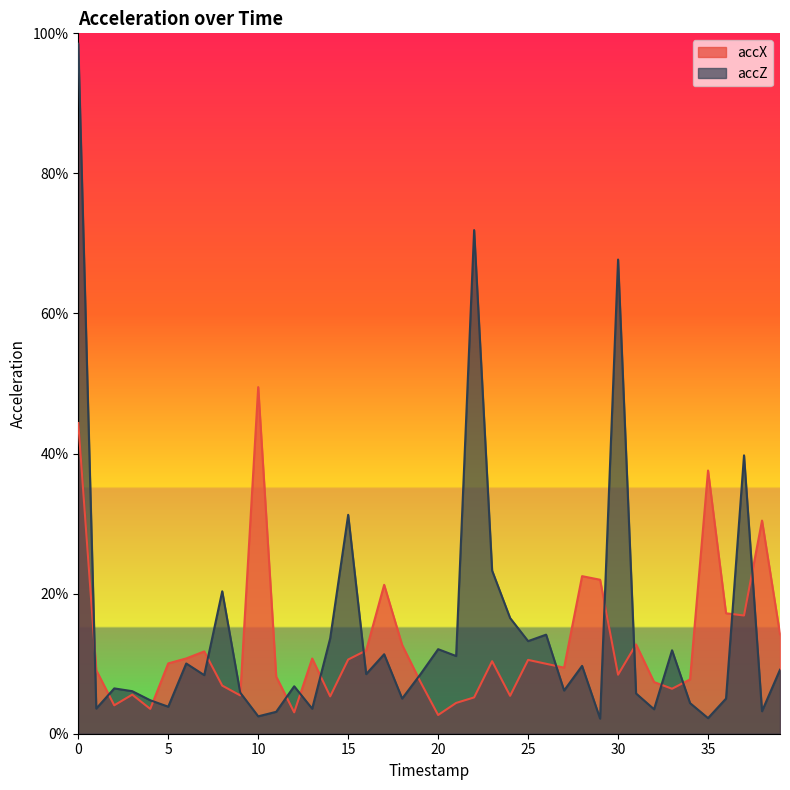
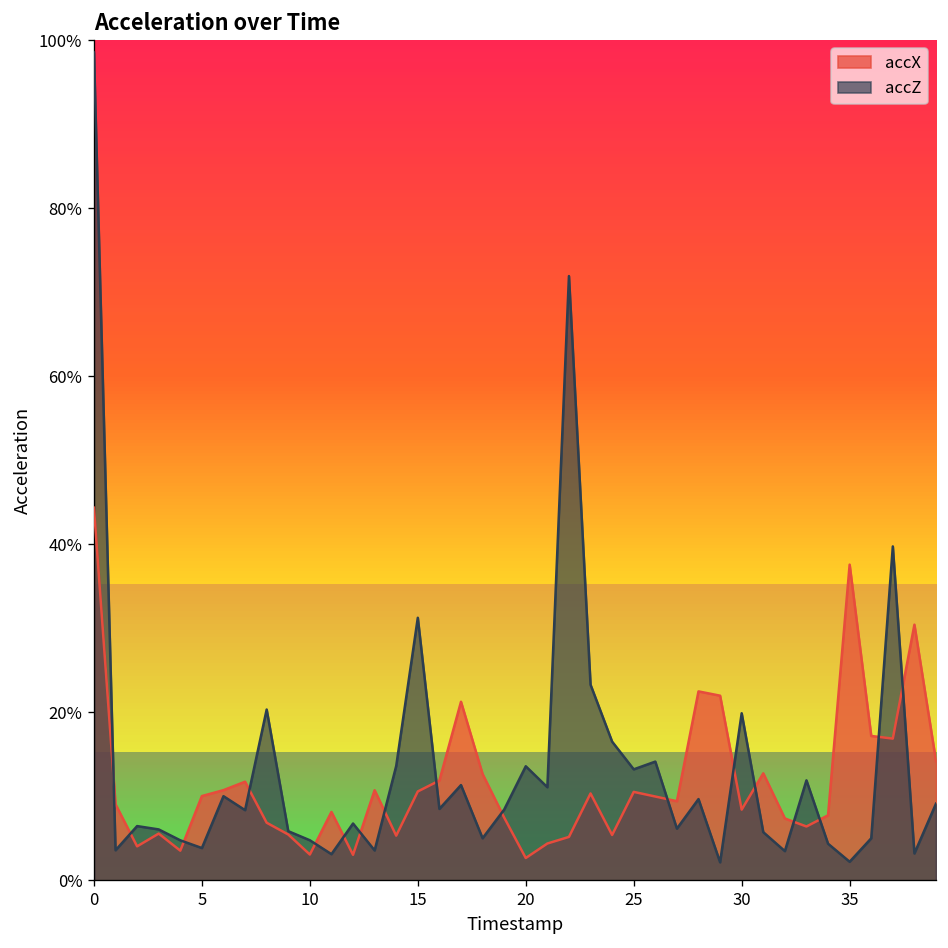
  {
    "accX": {
      "0": "44%",
      "5": "10%",
-     "10": "49%",
+     "10": "3%",
      "15": "11%",
      "20": "3%",
      "25": "11%",
      "30": "8%",
      "35": "38%"
    },
    "accZ": {
      "0": "99%",
      "5": "4%",
-     "10": "2%",
+     "10": "5%",
      "15": "31%",
-     "20": "12%",
+     "20": "14%",
      "25": "13%",
-     "30": "68%",
+     "30": "20%",
      "35": "2%"
    }
  }
